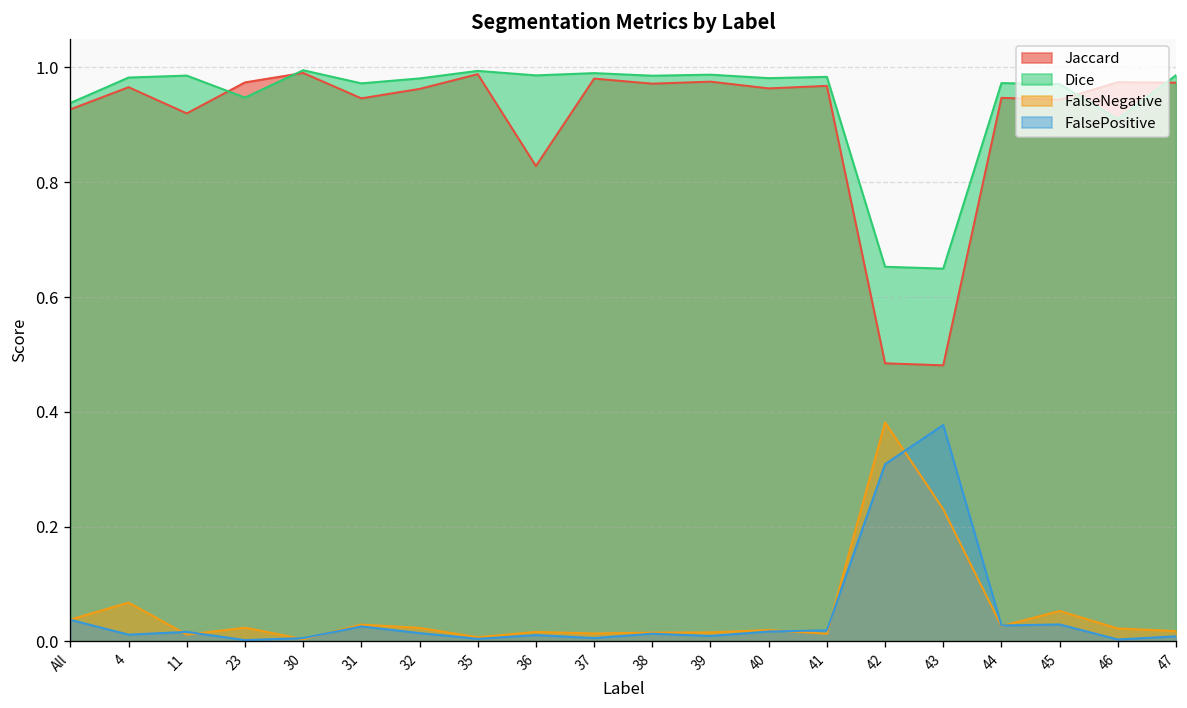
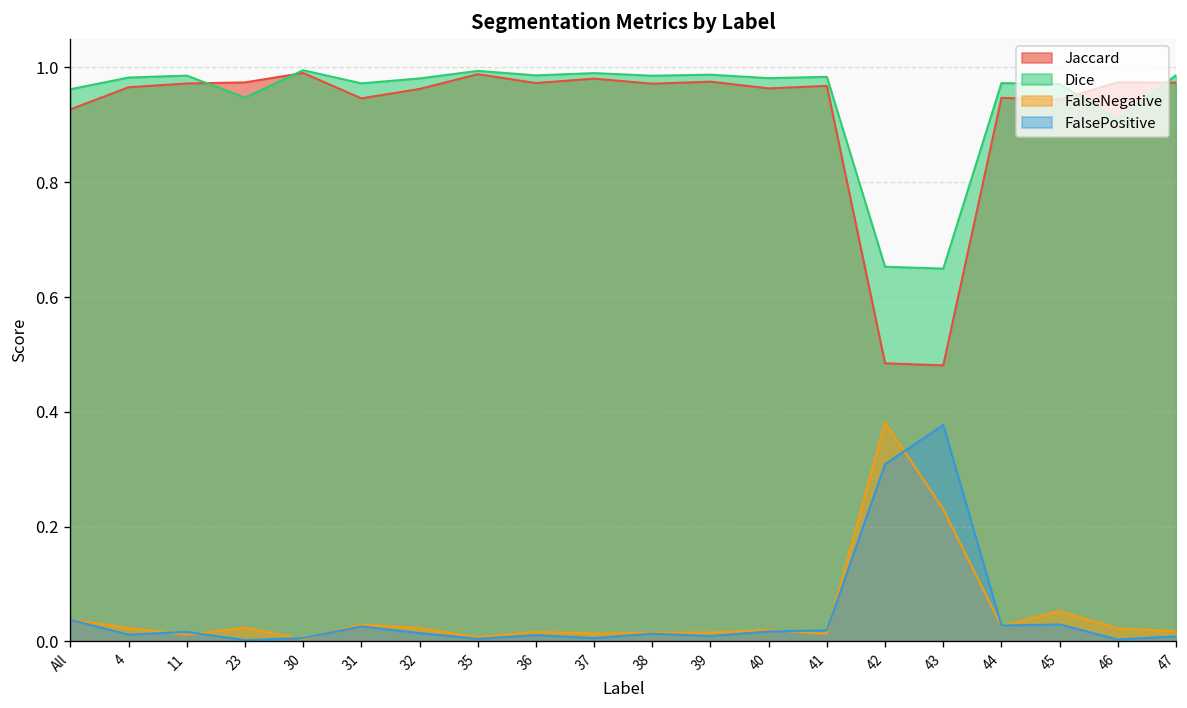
  {
    "Jaccard": {
      "All": 0.93,
      "4": 0.97,
-     "11": 0.92,
+     "11": 0.97,
      "23": 0.97,
      "31": 0.95,
      "32": 0.96,
      "35": 0.99,
-     "36": 0.83,
+     "36": 0.97,
      "37": 0.98,
      "38": 0.97,
      "39": 0.98,
      "40": 0.96,
      "41": 0.97,
      "42": 0.48,
      "43": 0.48,
      "44": 0.95,
      "47": 0.97
    },
    "Dice": {
-     "All": 0.94,
+     "All": 0.96,
      "4": 0.98,
      "11": 0.99,
      "23": 0.95,
      "31": 0.97,
      "32": 0.98,
      "35": 0.99,
      "36": 0.99,
      "37": 0.99,
      "38": 0.99,
      "39": 0.99,
      "40": 0.98,
      "41": 0.98,
      "42": 0.65,
      "43": 0.65,
      "44": 0.97,
      "47": 0.99
    },
    "FalseNegative": {
-     "4": 0.07,
+     "4": 0.02,
      "23": 0.02,
      "32": 0.02,
      "36": 0.02,
      "37": 0.01,
      "39": 0.02,
      "41": 0.01,
      "42": 0.38,
      "43": 0.23,
      "45": 0.05,
      "46": 0.02,
      "47": 0.02
    },
    "FalsePositive": {
      "4": 0.01,
      "23": 0.00,
      "32": 0.01,
      "36": 0.01,
      "37": 0.01,
      "39": 0.01,
      "41": 0.02,
      "42": 0.31,
      "43": 0.38,
      "45": 0.03,
      "46": 0.00,
      "47": 0.01
    }
  }
